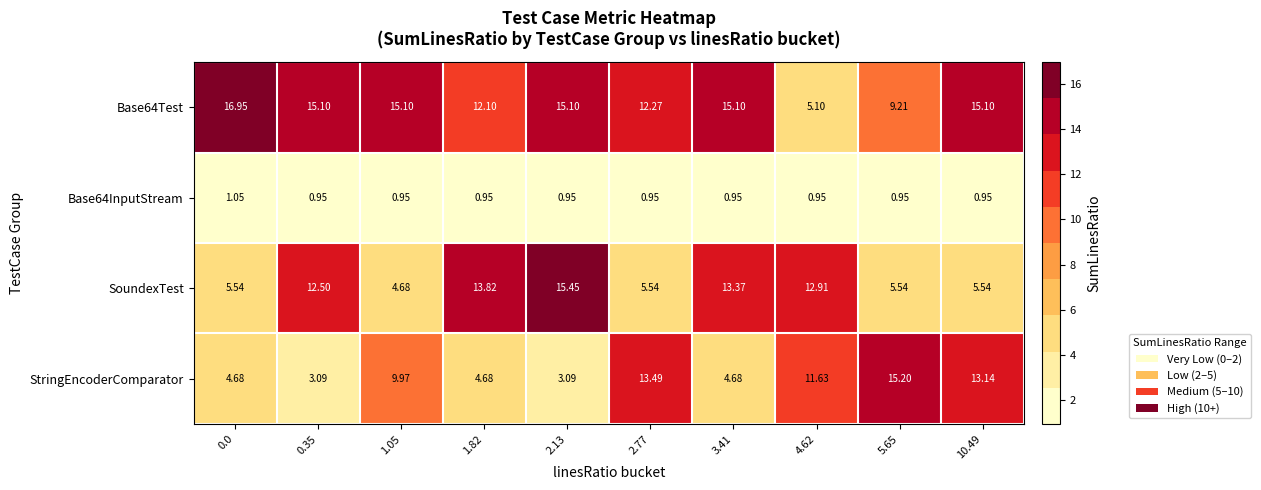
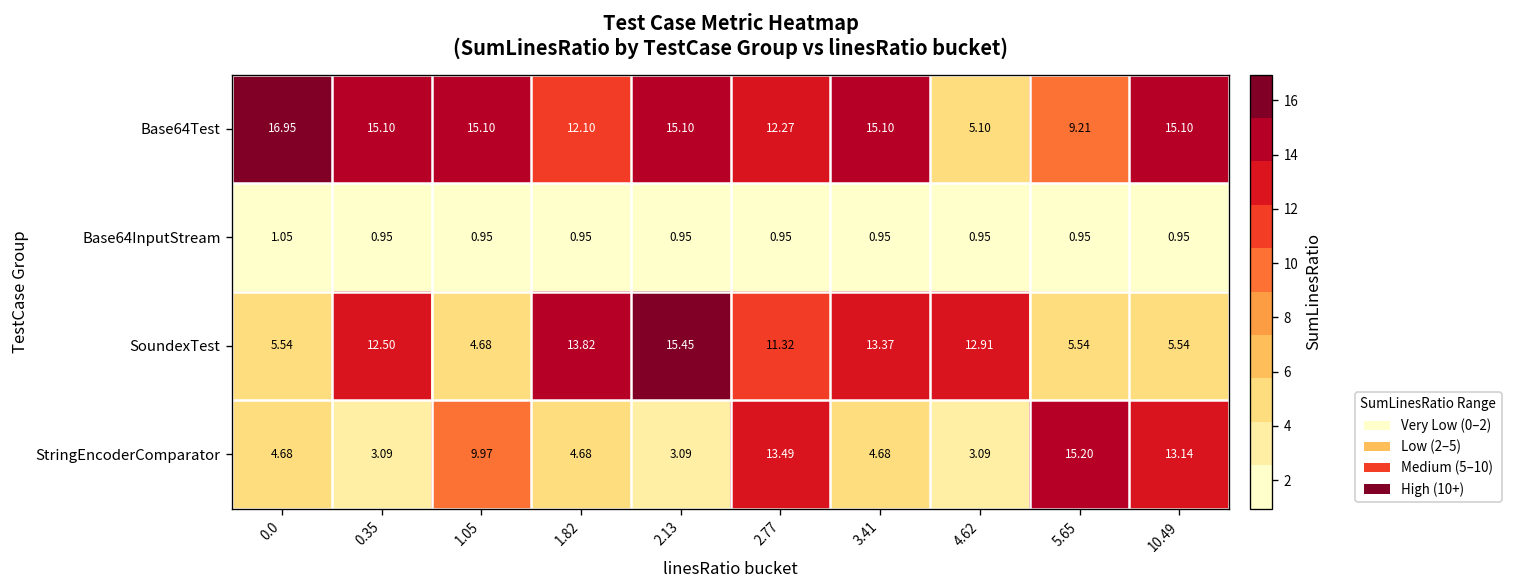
  {
    "Base64Test": {
      "0.0": 16.95,
      "0.35": 15.10,
      "1.05": 15.10,
      "1.82": 12.10,
      "2.13": 15.10,
      "2.77": 12.27,
      "3.41": 15.10,
      "4.62": 5.10,
      "5.65": 9.21,
      "10.49": 15.10
    },
    "Base64InputStream": {
      "0.0": 1.05,
      "0.35": 0.95,
      "1.05": 0.95,
      "1.82": 0.95,
      "2.13": 0.95,
      "2.77": 0.95,
      "3.41": 0.95,
      "4.62": 0.95,
      "5.65": 0.95,
      "10.49": 0.95
    },
    "SoundexTest": {
      "0.0": 5.54,
      "0.35": 12.50,
      "1.05": 4.68,
      "1.82": 13.82,
      "2.13": 15.45,
-     "2.77": 5.54,
+     "2.77": 11.32,
      "3.41": 13.37,
      "4.62": 12.91,
      "5.65": 5.54,
      "10.49": 5.54
    },
    "StringEncoderComparator": {
      "0.0": 4.68,
      "0.35": 3.09,
      "1.05": 9.97,
      "1.82": 4.68,
      "2.13": 3.09,
      "2.77": 13.49,
      "3.41": 4.68,
-     "4.62": 11.63,
+     "4.62": 3.09,
      "5.65": 15.20,
      "10.49": 13.14
    }
  }
